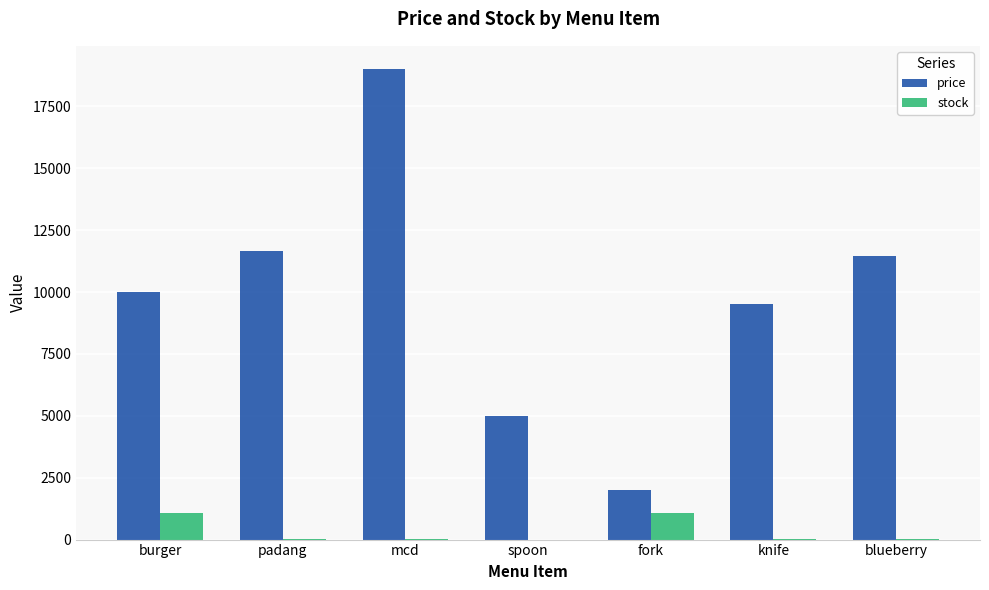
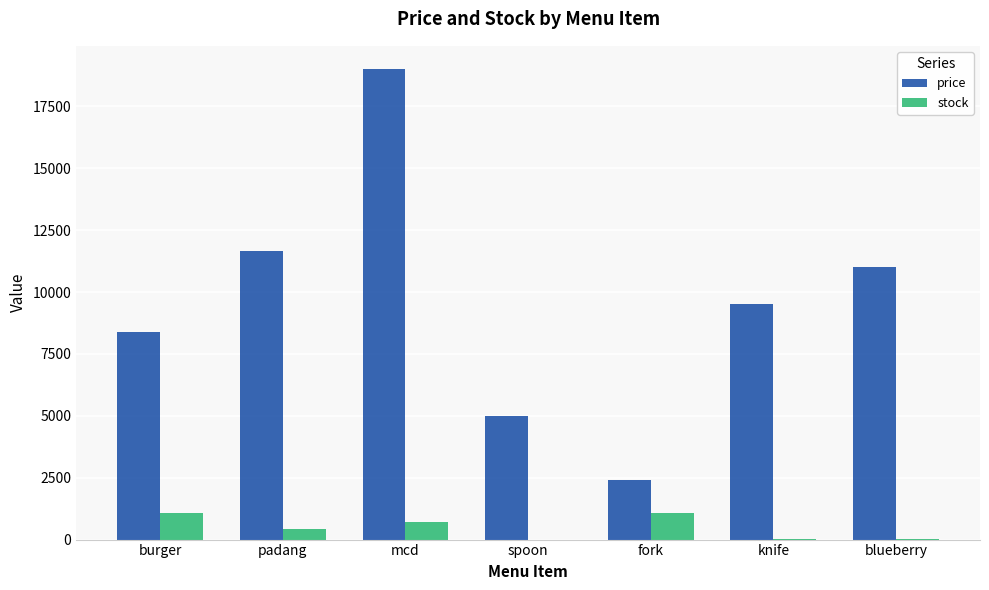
  {
    "price": {
-     "burger": 10000,
+     "burger": 8400,
      "padang": 11600,
      "mcd": 19000,
      "spoon": 5000,
-     "fork": 2000,
+     "fork": 2400,
      "knife": 9500,
-     "blueberry": 11400
+     "blueberry": 11000
    },
    "stock": {
      "burger": 1100,
-     "padang": 0,
-     "mcd": 0,
+     "padang": 400,
+     "mcd": 700,
      "fork": 1100
    }
  }
